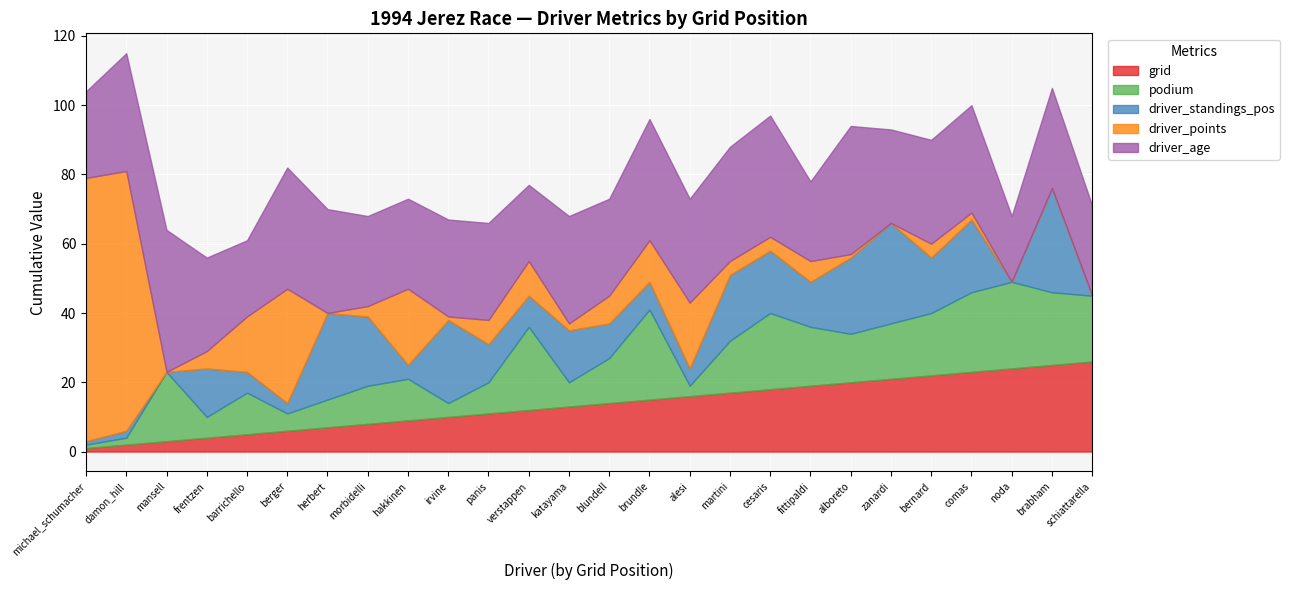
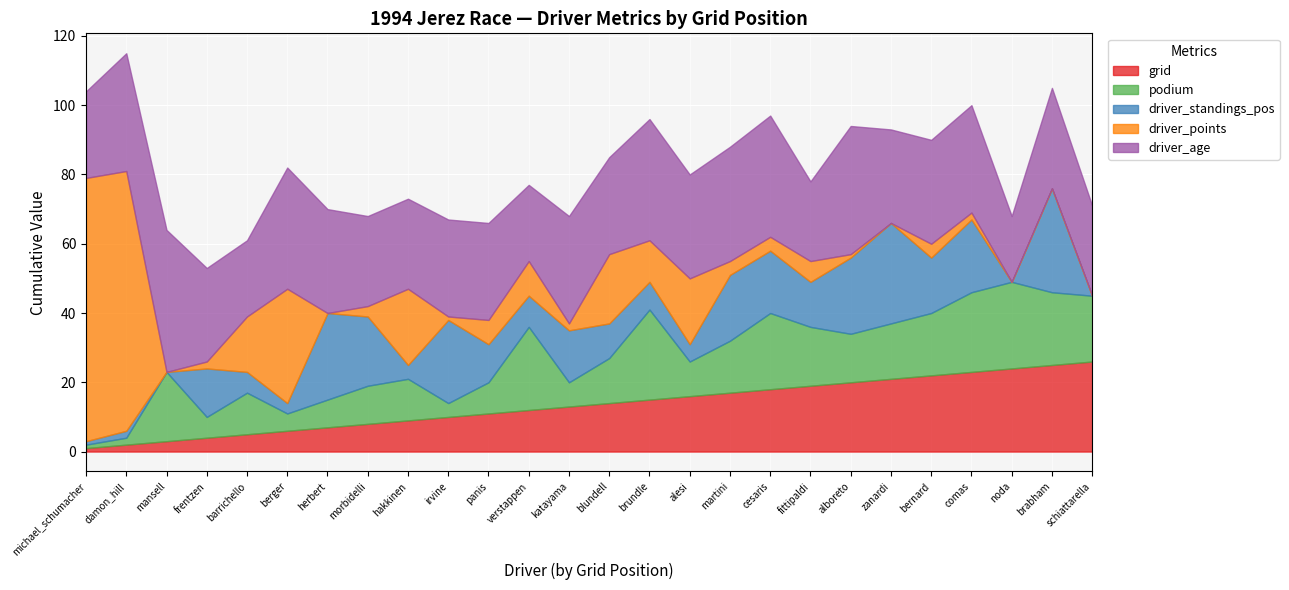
  {
    "grid": {
      "michael_schumacher": 1,
      "damon_hill": 2,
      "mansell": 3,
      "frentzen": 4,
      "barrichello": 5,
      "berger": 6,
      "herbert": 7,
      "morbidelli": 8,
      "hakkinen": 9,
      "irvine": 10,
      "panis": 11,
      "verstappen": 12,
      "katayama": 13,
      "blundell": 14,
      "brundle": 15,
      "alesi": 16,
      "martini": 17,
      "cesaris": 18,
      "fittipaldi": 19,
      "alboreto": 20,
      "zanardi": 21,
      "bernard": 22,
      "comas": 23,
      "noda": 24,
      "brabham": 25,
      "schiattarella": 26
    },
    "podium": {
      "michael_schumacher": 1,
      "damon_hill": 2,
      "frentzen": 6,
      "barrichello": 12,
      "berger": 5,
      "herbert": 8,
      "morbidelli": 11,
      "hakkinen": 12,
      "irvine": 4,
      "panis": 9,
      "verstappen": 24,
      "katayama": 7,
      "blundell": 13,
      "brundle": 26,
-     "alesi": 3,
+     "alesi": 10,
      "martini": 15,
      "cesaris": 22,
      "fittipaldi": 17,
      "alboreto": 14,
      "zanardi": 16,
      "bernard": 18,
      "comas": 23,
      "brabham": 21
    },
    "driver_standings_pos": {
      "michael_schumacher": 1,
      "damon_hill": 2,
      "frentzen": 14,
      "barrichello": 6,
      "berger": 3,
      "morbidelli": 20,
      "hakkinen": 4,
      "irvine": 24,
      "panis": 11,
      "verstappen": 9,
      "katayama": 15,
      "blundell": 10,
      "brundle": 8,
      "alesi": 5,
      "martini": 19,
      "cesaris": 18,
      "fittipaldi": 13,
      "alboreto": 22,
      "bernard": 16,
      "comas": 21
    },
    "driver_points": {
      "michael_schumacher": 76,
      "damon_hill": 75,
-     "frentzen": 5,
+     "frentzen": 2,
      "barrichello": 16,
      "berger": 33,
      "morbidelli": 3,
      "hakkinen": 22,
      "irvine": 1,
      "panis": 7,
      "verstappen": 10,
      "katayama": 2,
-     "blundell": 8,
+     "blundell": 20,
      "brundle": 12,
      "alesi": 19,
      "martini": 4,
      "cesaris": 4,
      "fittipaldi": 6,
      "alboreto": 1,
      "bernard": 4,
      "comas": 2
    },
    "driver_age": {
      "michael_schumacher": 25,
      "damon_hill": 34,
      "mansell": 41,
      "frentzen": 27,
      "barrichello": 22,
      "berger": 35,
      "herbert": 30,
      "morbidelli": 26,
      "hakkinen": 26,
      "irvine": 28,
      "panis": 28,
      "verstappen": 22,
      "katayama": 31,
      "blundell": 28,
      "brundle": 35,
      "alesi": 30,
      "martini": 33,
      "cesaris": 35,
      "fittipaldi": 23,
      "alboreto": 37,
      "zanardi": 27,
      "bernard": 30,
      "comas": 31,
      "noda": 19,
      "brabham": 29,
      "schiattarella": 26
    }
  }
